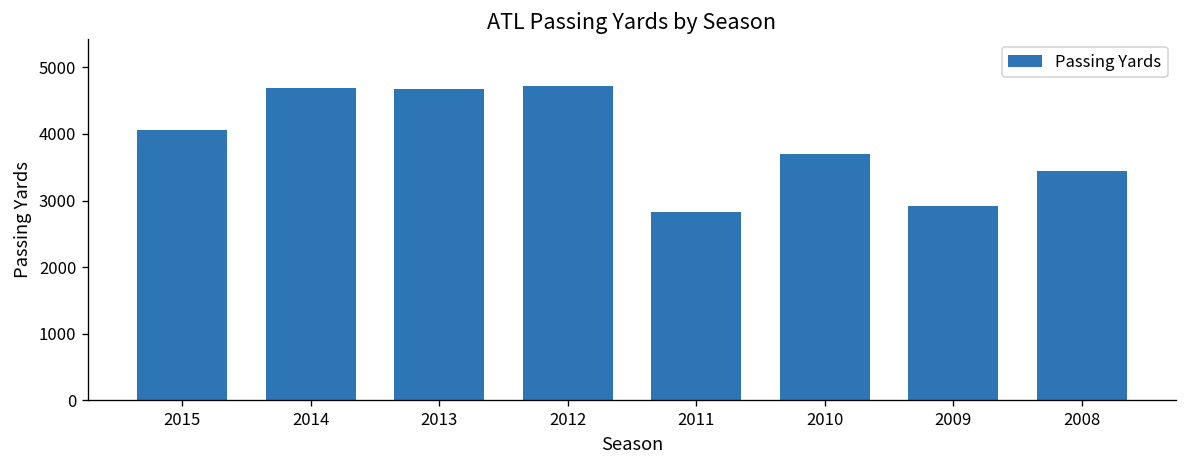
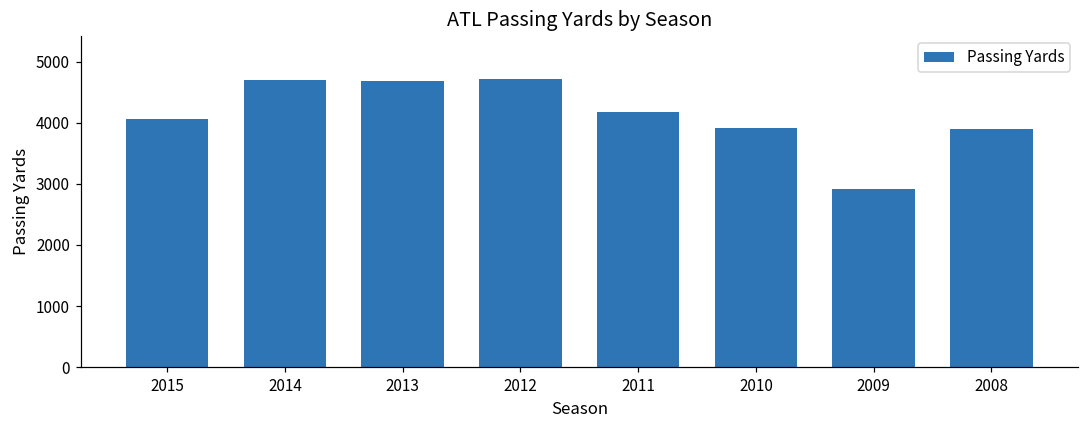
  {
    "2015": 4100,
    "2014": 4700,
    "2013": 4700,
    "2012": 4700,
-   "2011": 2800,
-   "2010": 3700,
+   "2011": 4200,
+   "2010": 3900,
    "2009": 2900,
-   "2008": 3400
+   "2008": 3900
  }
